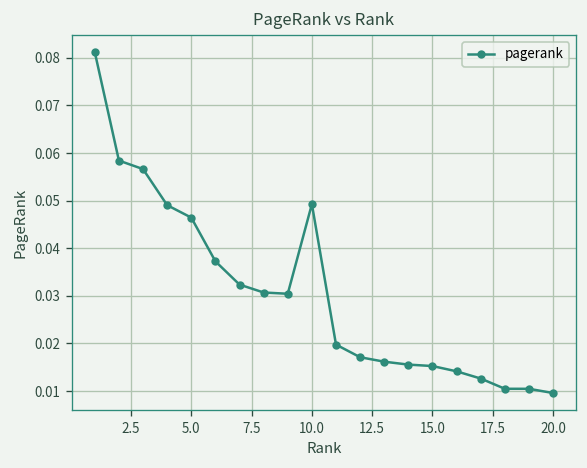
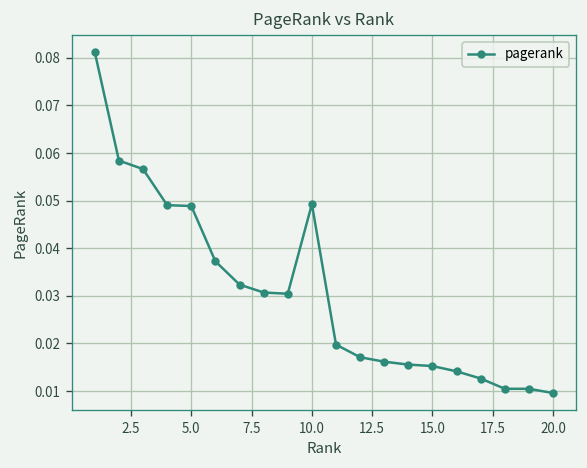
  {
-   "5.0": 0.046,
+   "5.0": 0.049,
    "10.0": 0.049,
    "15.0": 0.015,
    "20.0": 0.010
  }
